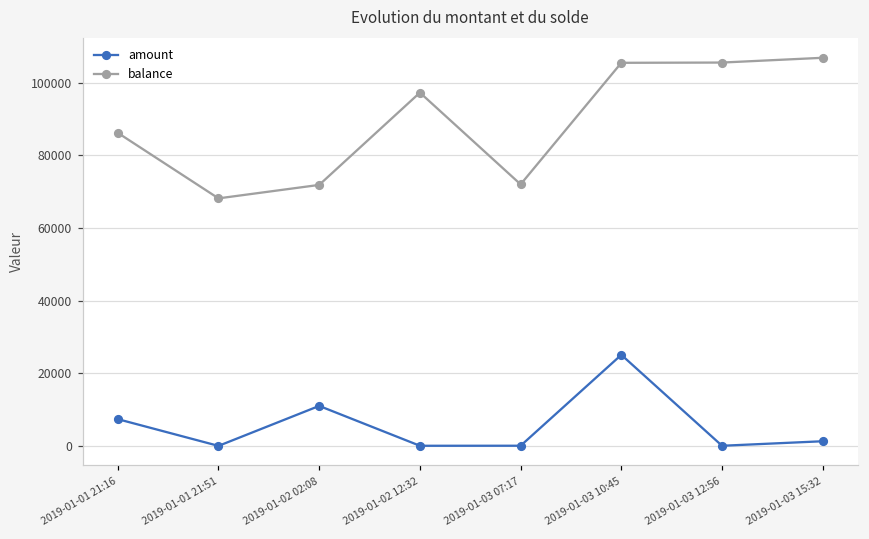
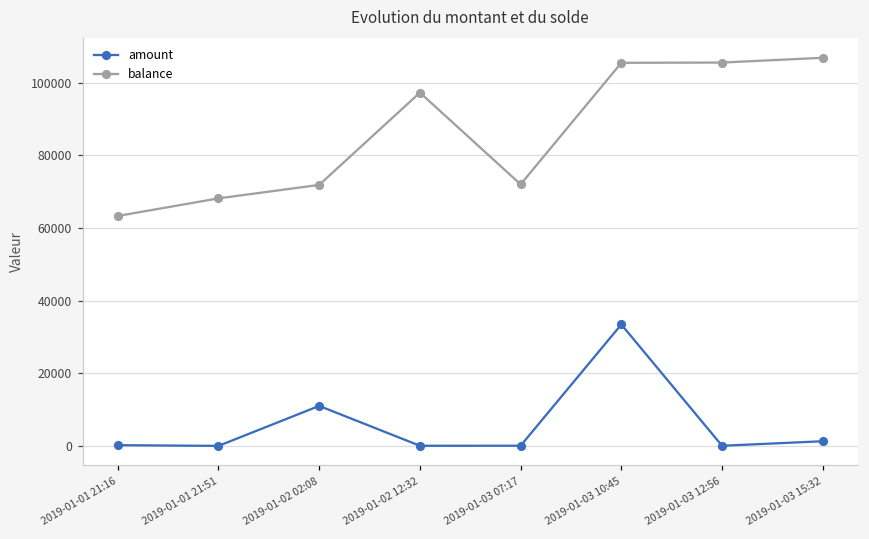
  {
    "amount": {
-     "2019-01-01 21:16": 7000,
+     "2019-01-01 21:16": 0,
      "2019-01-01 21:51": 0,
      "2019-01-02 02:08": 11000,
      "2019-01-02 12:32": 0,
      "2019-01-03 07:17": 0,
-     "2019-01-03 10:45": 25000,
+     "2019-01-03 10:45": 33000,
      "2019-01-03 12:56": 0,
      "2019-01-03 15:32": 1000
    },
    "balance": {
-     "2019-01-01 21:16": 86000,
+     "2019-01-01 21:16": 63000,
      "2019-01-01 21:51": 68000,
      "2019-01-02 02:08": 72000,
      "2019-01-02 12:32": 97000,
      "2019-01-03 07:17": 72000,
      "2019-01-03 10:45": 105000,
      "2019-01-03 12:56": 106000,
      "2019-01-03 15:32": 107000
    }
  }
